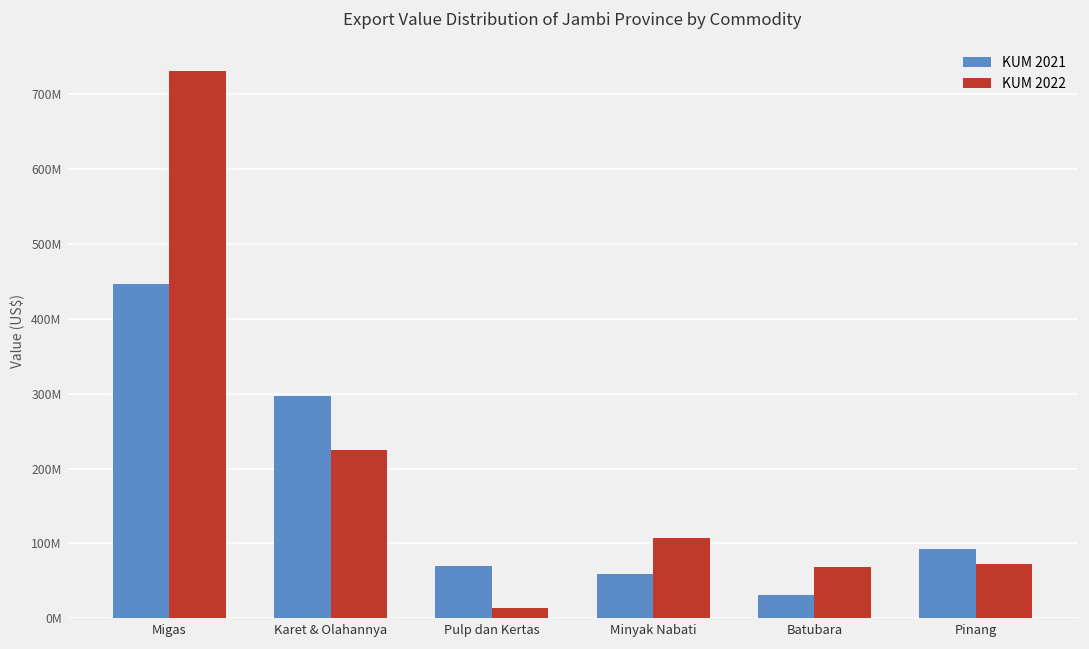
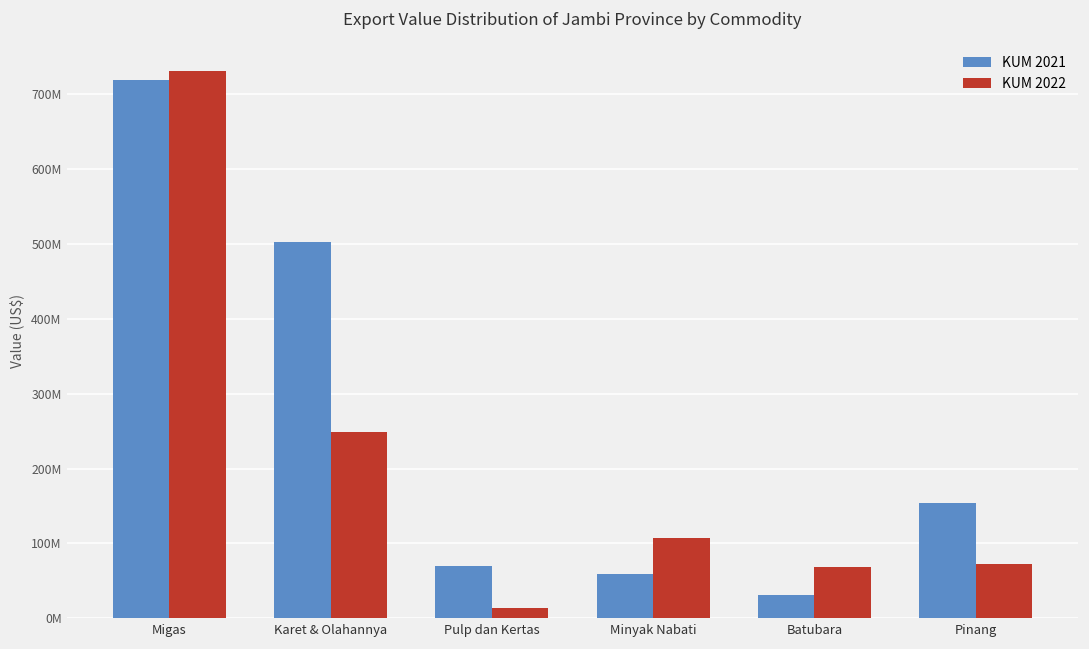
  {
    "KUM 2021": {
-     "Migas": 450000000,
-     "Karet & Olahannya": 300000000,
+     "Migas": 720000000,
+     "Karet & Olahannya": 500000000,
      "Pulp dan Kertas": 70000000,
      "Minyak Nabati": 60000000,
      "Batubara": 30000000,
-     "Pinang": 90000000
+     "Pinang": 150000000
    },
    "KUM 2022": {
      "Migas": 730000000,
-     "Karet & Olahannya": 220000000,
+     "Karet & Olahannya": 250000000,
      "Pulp dan Kertas": 10000000,
      "Minyak Nabati": 110000000,
      "Batubara": 70000000,
      "Pinang": 70000000
    }
  }
